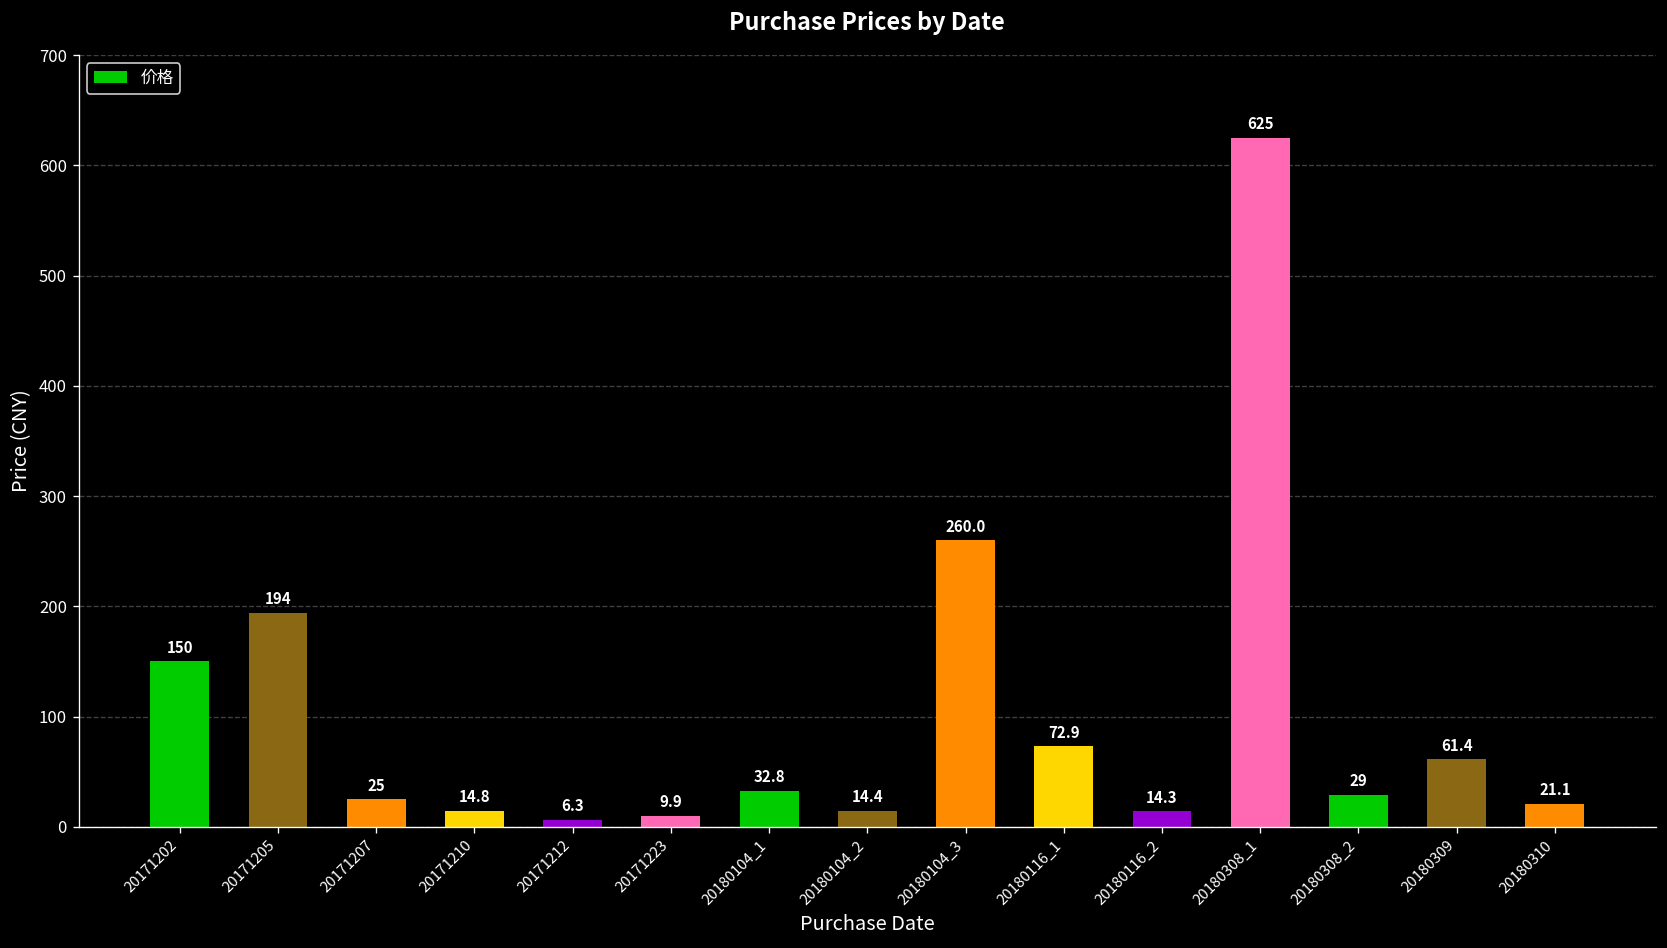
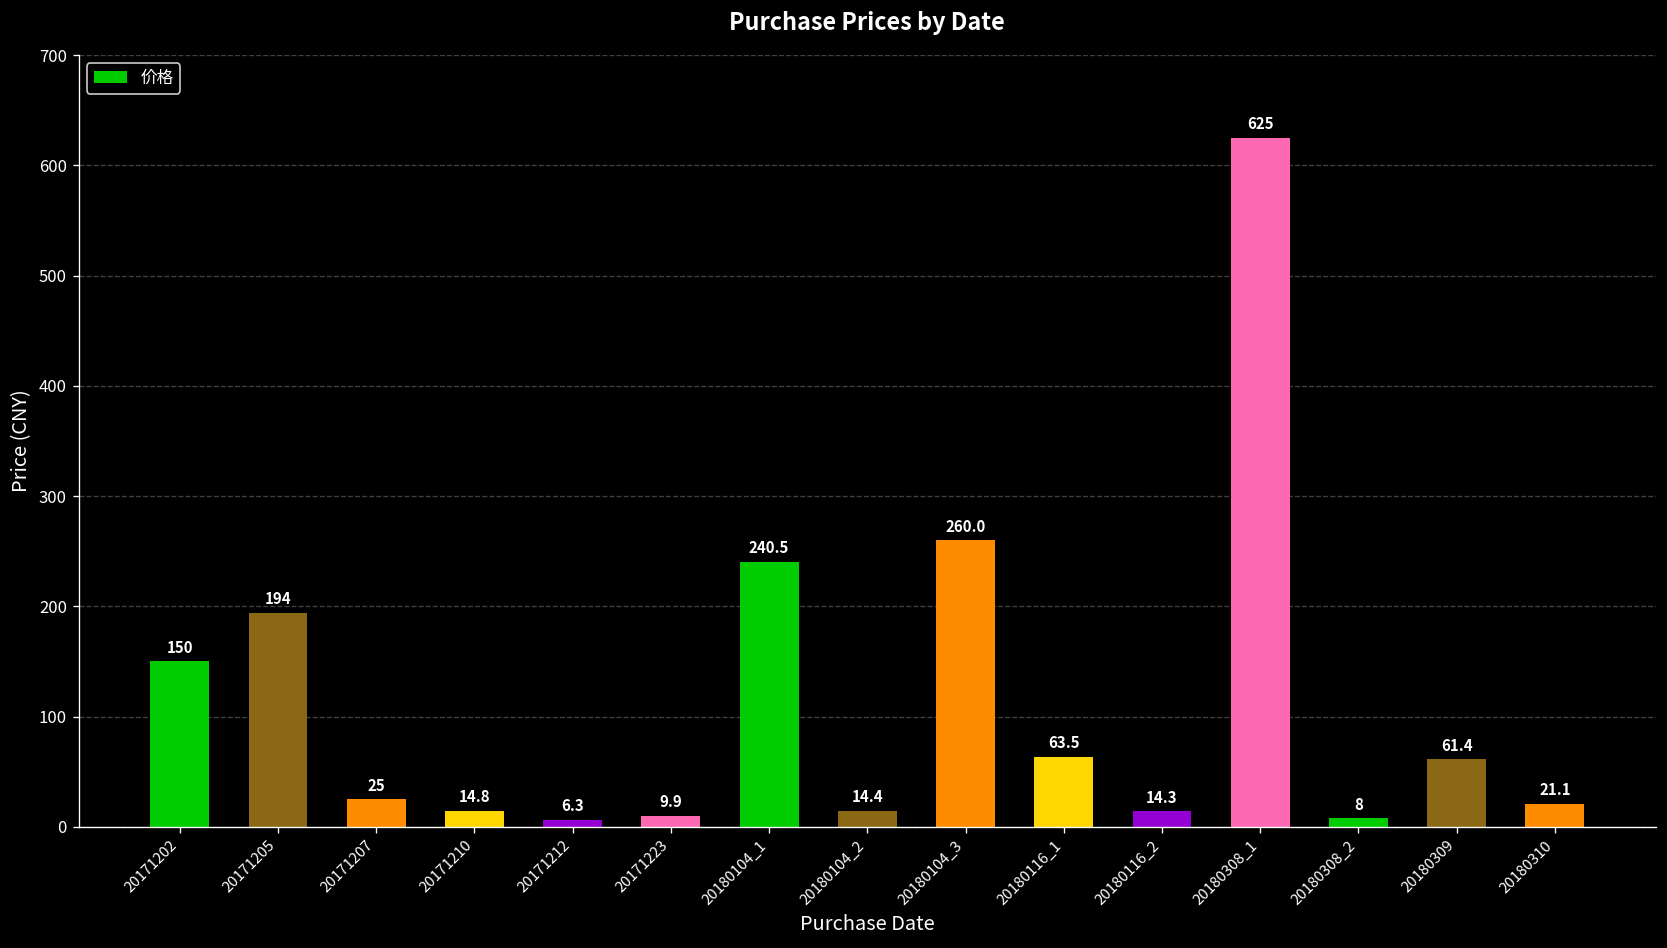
  {
    "20171202": 150,
    "20171205": 194,
    "20171207": 25,
    "20171210": 14.8,
    "20171212": 6.3,
    "20171223": 9.9,
-   "20180104_1": 32.8,
+   "20180104_1": 240.5,
    "20180104_2": 14.4,
    "20180104_3": 260.0,
-   "20180116_1": 72.9,
+   "20180116_1": 63.5,
    "20180116_2": 14.3,
    "20180308_1": 625,
-   "20180308_2": 29,
+   "20180308_2": 8,
    "20180309": 61.4,
    "20180310": 21.1
  }
